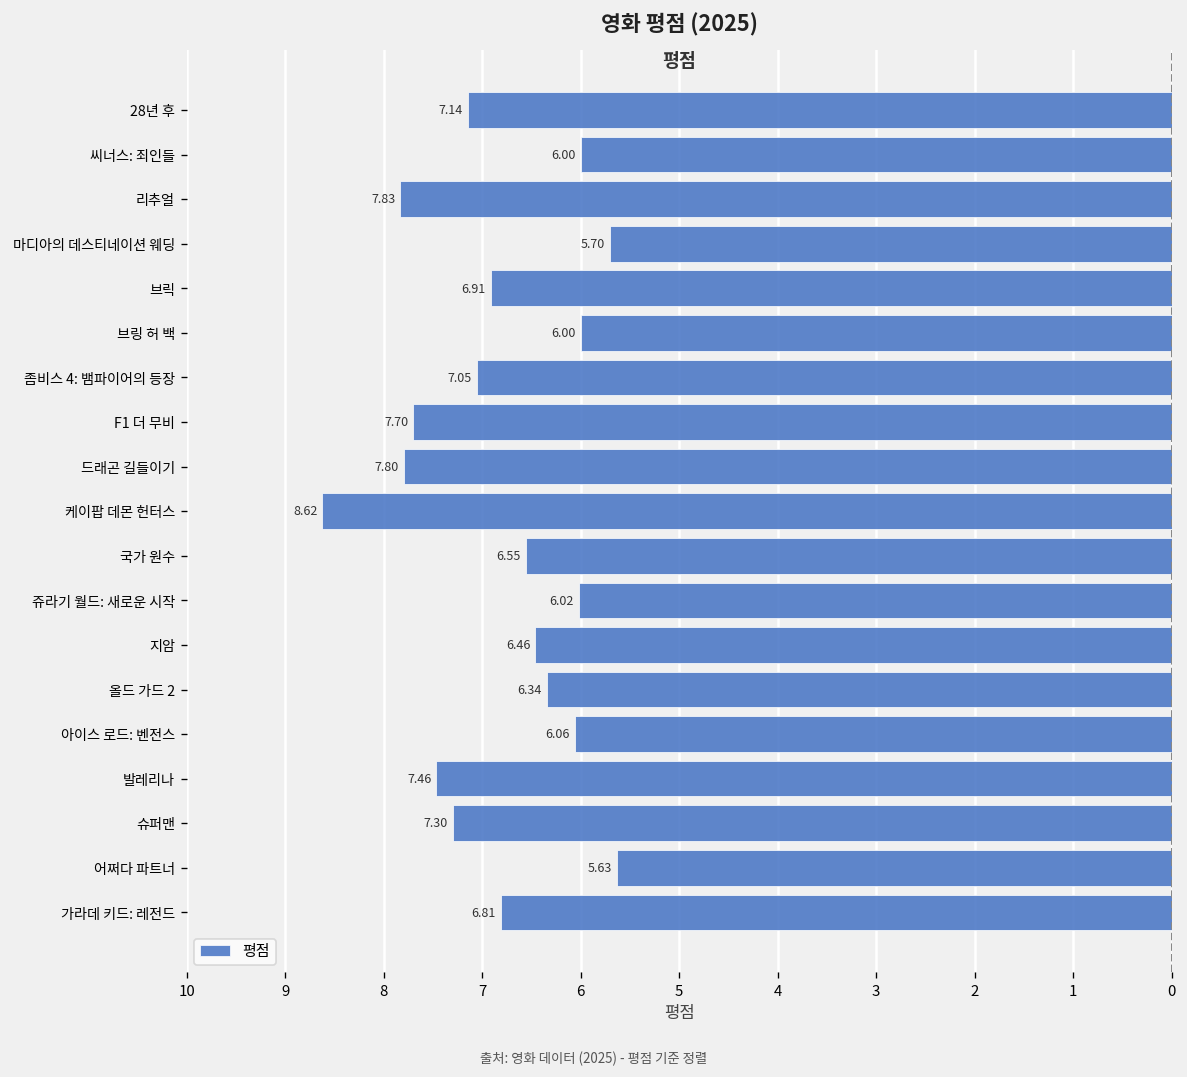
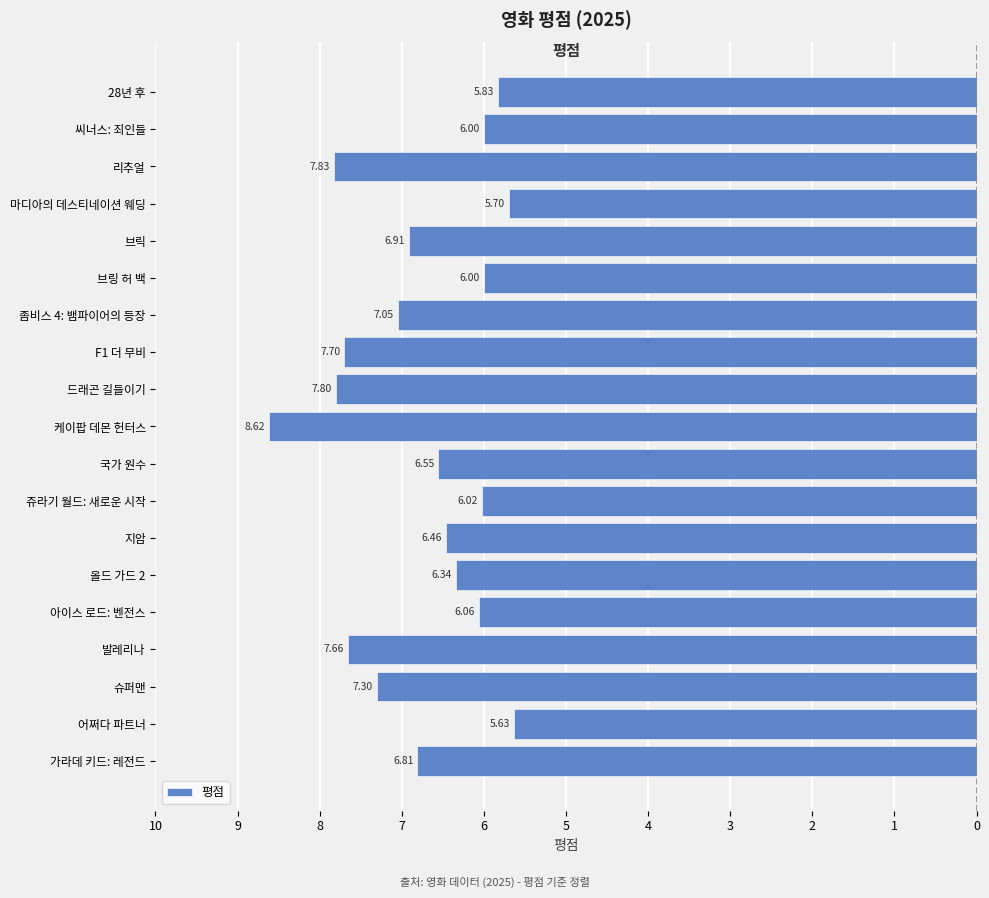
  {
-   "28년 후": 7.14,
-   "발레리나": 7.46
+   "28년 후": 5.83,
+   "발레리나": 7.66
  }
